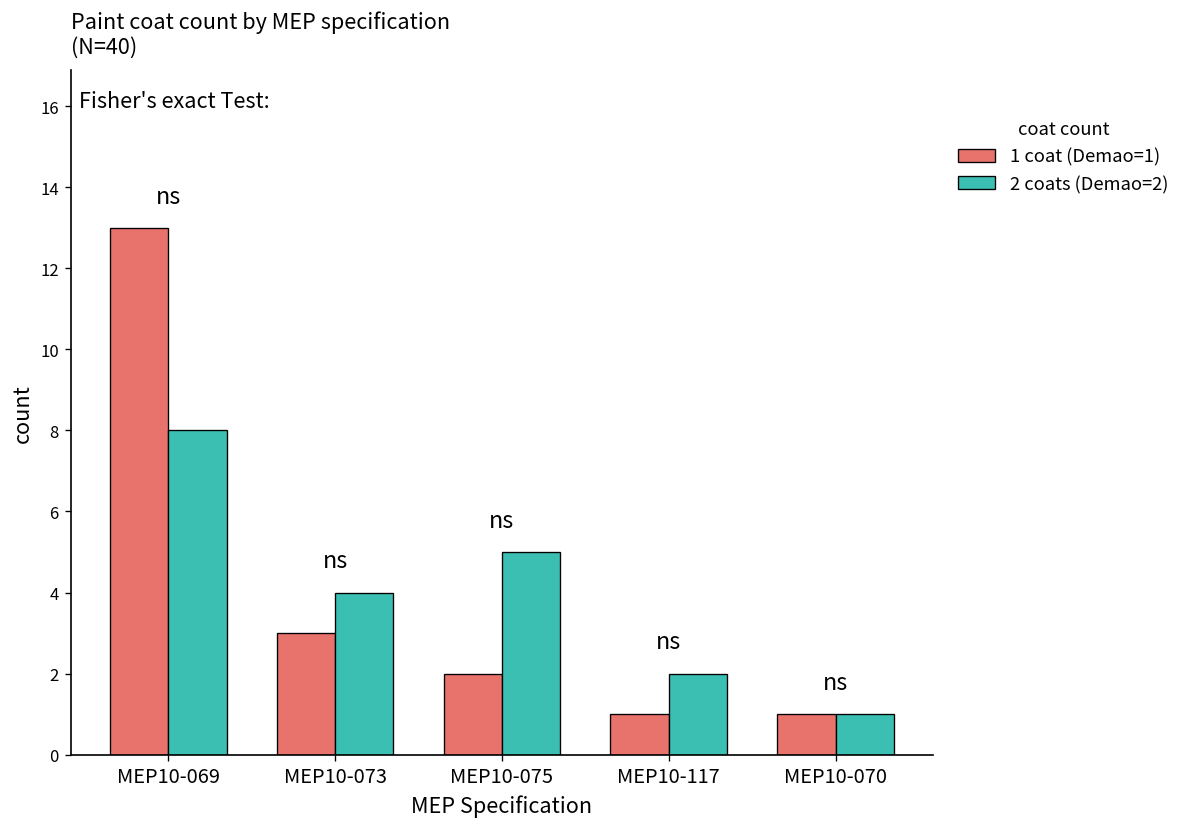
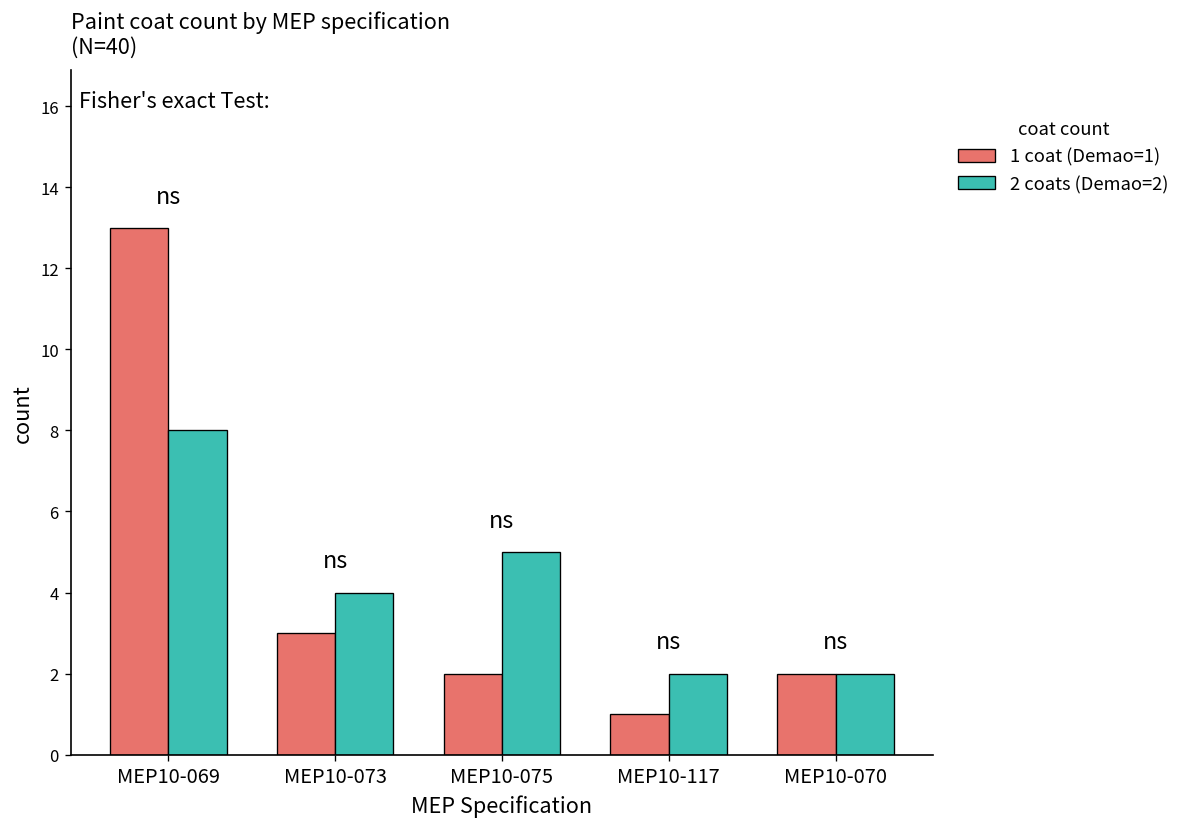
  {
    "1 coat (Demao=1)": {
      "MEP10-069": 13,
      "MEP10-073": 3,
      "MEP10-075": 2,
      "MEP10-117": 1,
-     "MEP10-070": 1
+     "MEP10-070": 2
    },
    "2 coats (Demao=2)": {
      "MEP10-069": 8,
      "MEP10-073": 4,
      "MEP10-075": 5,
      "MEP10-117": 2,
-     "MEP10-070": 1
+     "MEP10-070": 2
    }
  }
